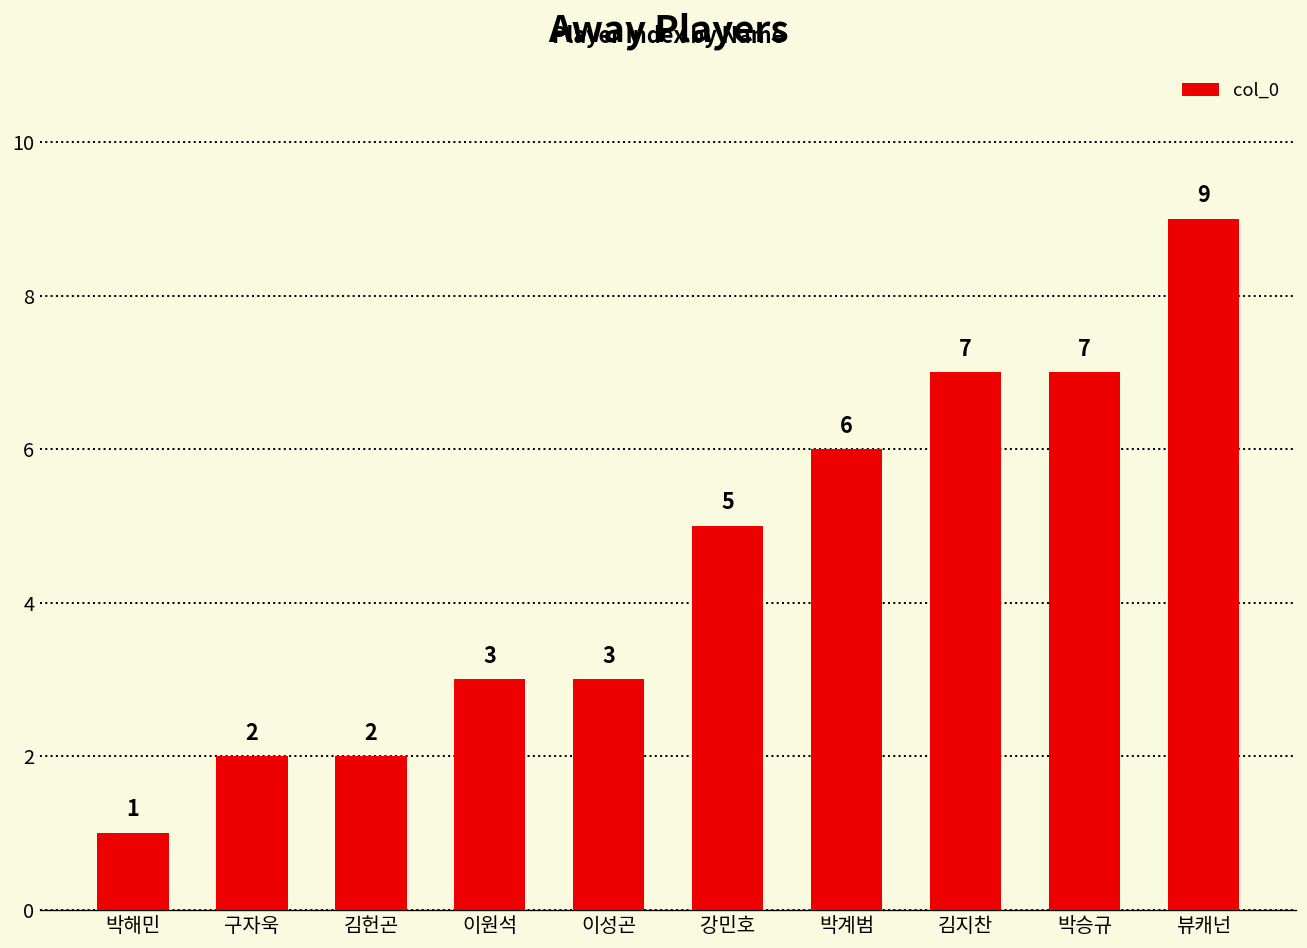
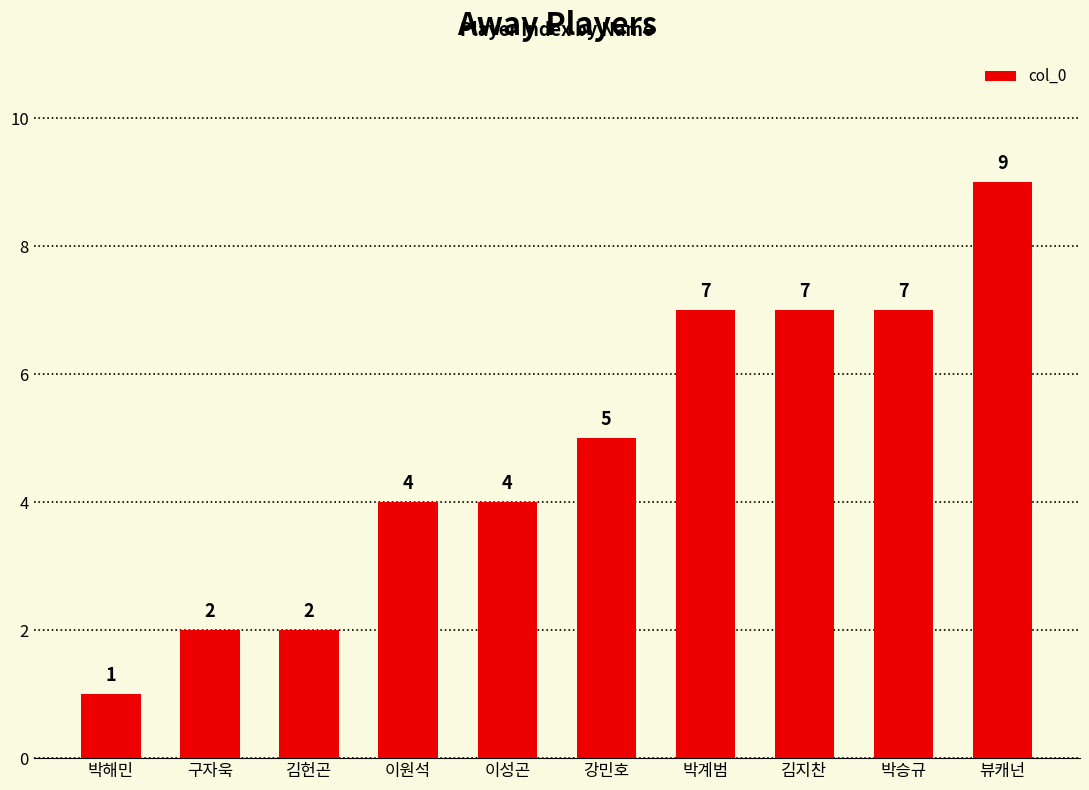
  {
    "박해민": 1,
    "구자욱": 2,
    "김헌곤": 2,
-   "이원석": 3,
-   "이성곤": 3,
+   "이원석": 4,
+   "이성곤": 4,
    "강민호": 5,
-   "박계범": 6,
+   "박계범": 7,
    "김지찬": 7,
    "박승규": 7,
    "뷰캐넌": 9
  }
